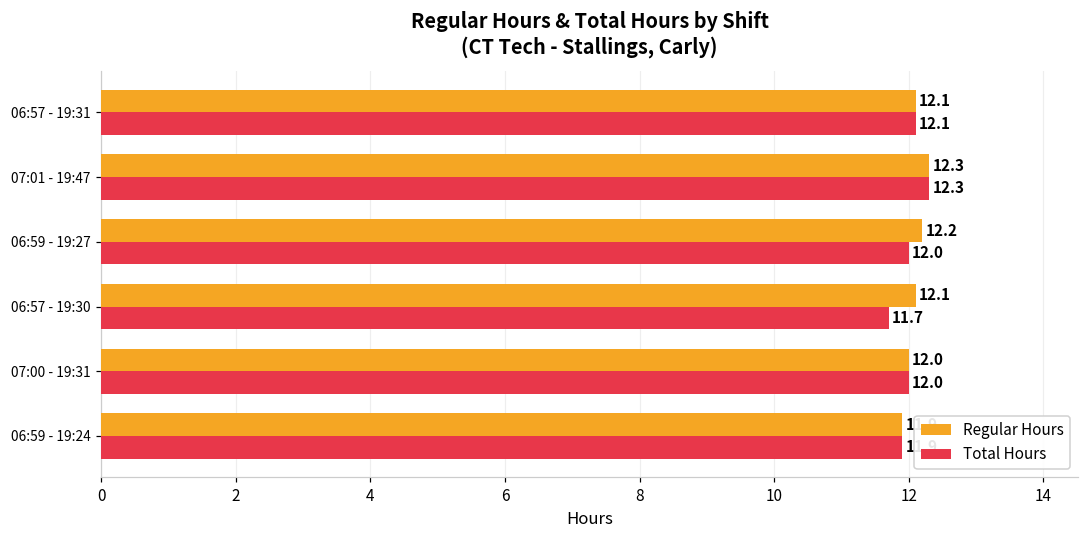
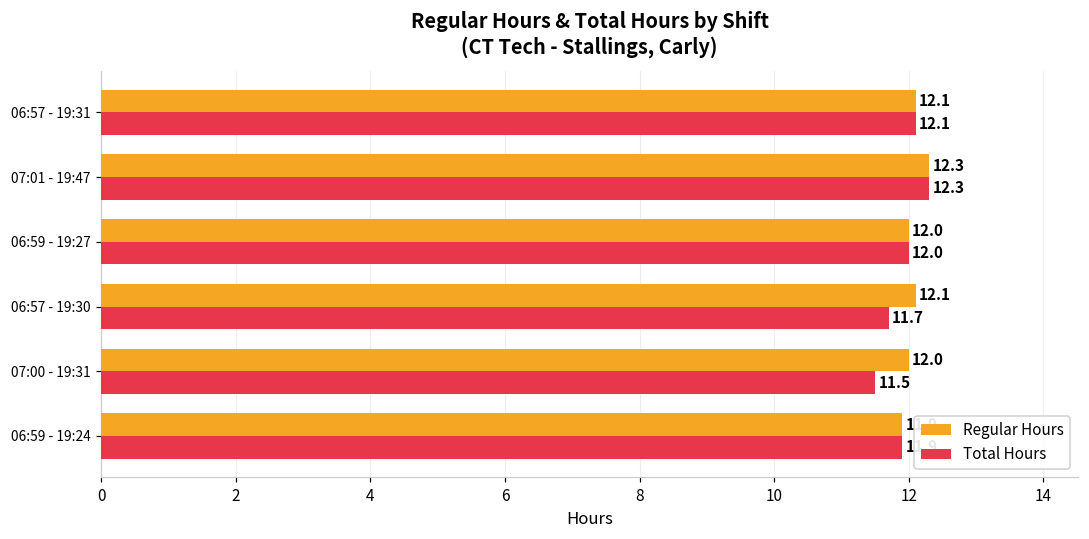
  {
    "Regular Hours": {
      "06:57 - 19:31": 12.1,
      "07:01 - 19:47": 12.3,
-     "06:59 - 19:27": 12.2,
+     "06:59 - 19:27": 12.0,
      "06:57 - 19:30": 12.1,
      "07:00 - 19:31": 12.0
    },
    "Total Hours": {
      "06:57 - 19:31": 12.1,
      "07:01 - 19:47": 12.3,
      "06:59 - 19:27": 12.0,
      "06:57 - 19:30": 11.7,
-     "07:00 - 19:31": 12.0
+     "07:00 - 19:31": 11.5
    }
  }
